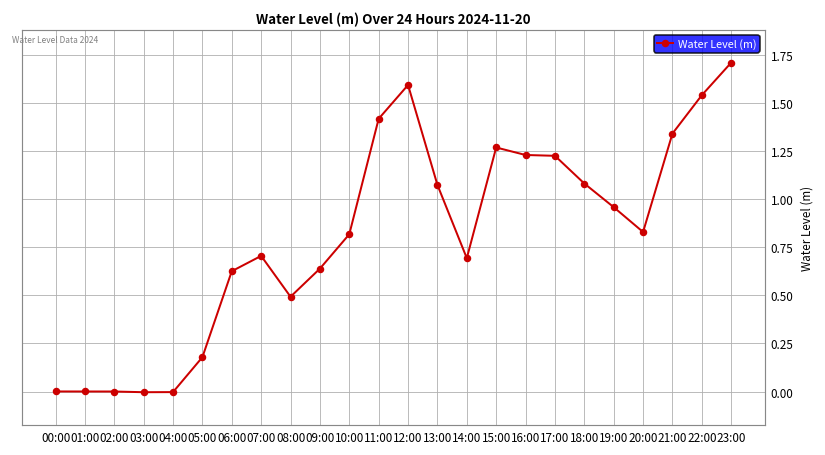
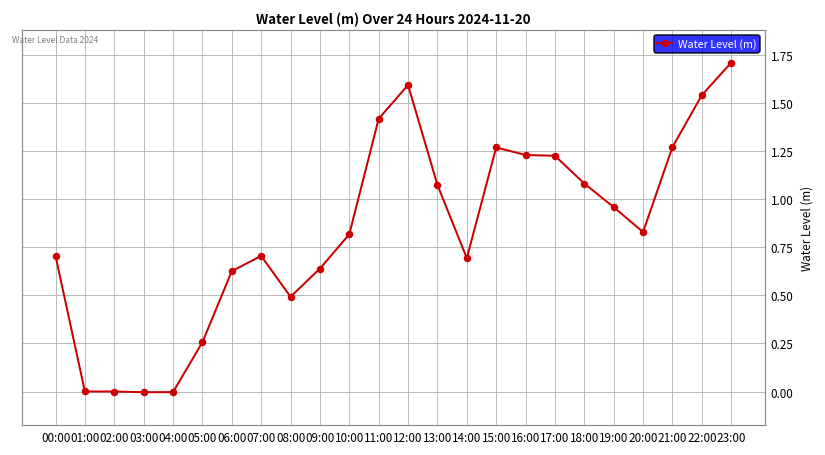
  {
-   "00:00": 0.00,
+   "00:00": 0.71,
    "01:00": 0.00,
    "02:00": 0.00,
    "03:00": 0.00,
    "04:00": 0.00,
-   "05:00": 0.18,
+   "05:00": 0.26,
    "06:00": 0.63,
    "07:00": 0.71,
    "08:00": 0.49,
    "09:00": 0.64,
    "10:00": 0.82,
    "11:00": 1.42,
    "12:00": 1.60,
    "13:00": 1.08,
    "14:00": 0.69,
    "15:00": 1.27,
    "16:00": 1.23,
    "17:00": 1.23,
    "18:00": 1.08,
    "19:00": 0.96,
    "20:00": 0.83,
-   "21:00": 1.34,
+   "21:00": 1.27,
    "22:00": 1.54,
    "23:00": 1.71
  }
